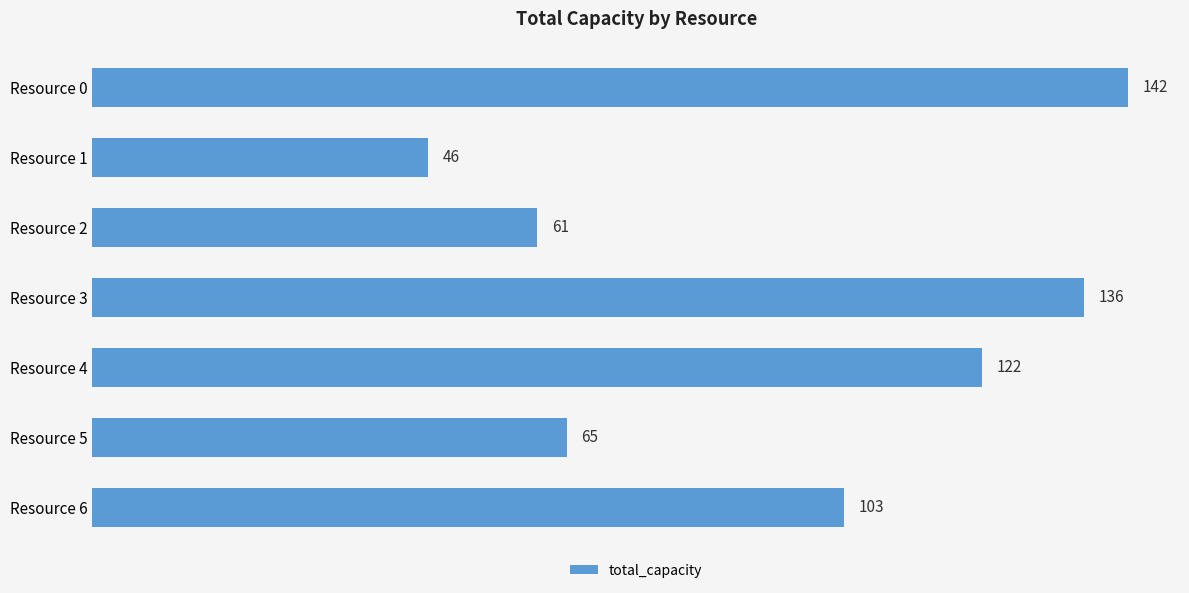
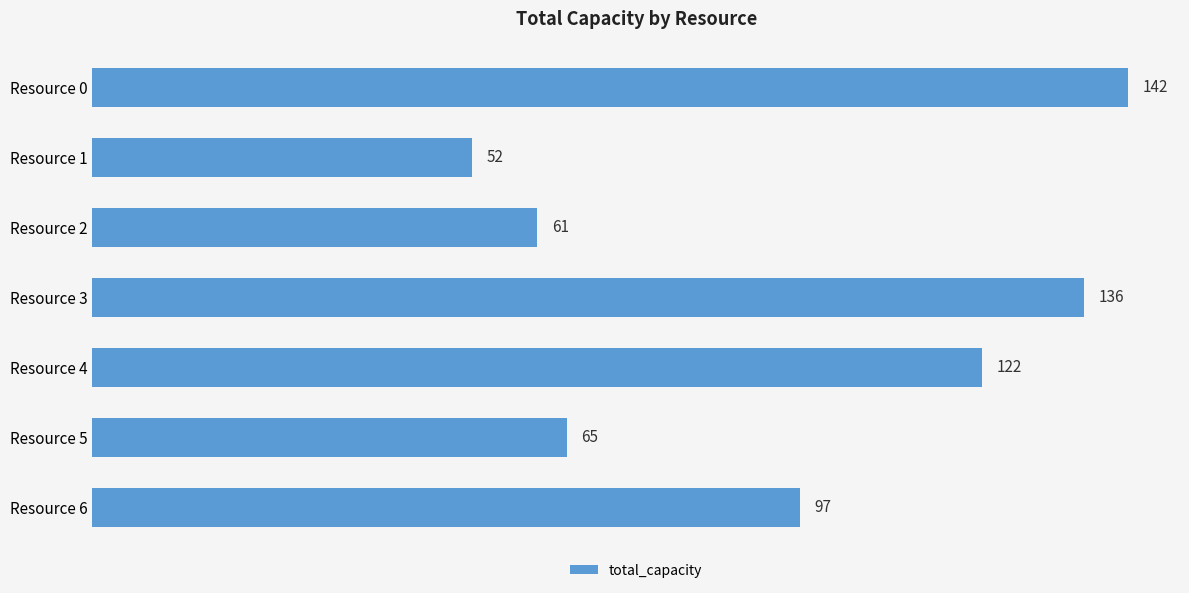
  {
    "Resource 0": 142,
-   "Resource 1": 46,
+   "Resource 1": 52,
    "Resource 2": 61,
    "Resource 3": 136,
    "Resource 4": 122,
    "Resource 5": 65,
-   "Resource 6": 103
+   "Resource 6": 97
  }
